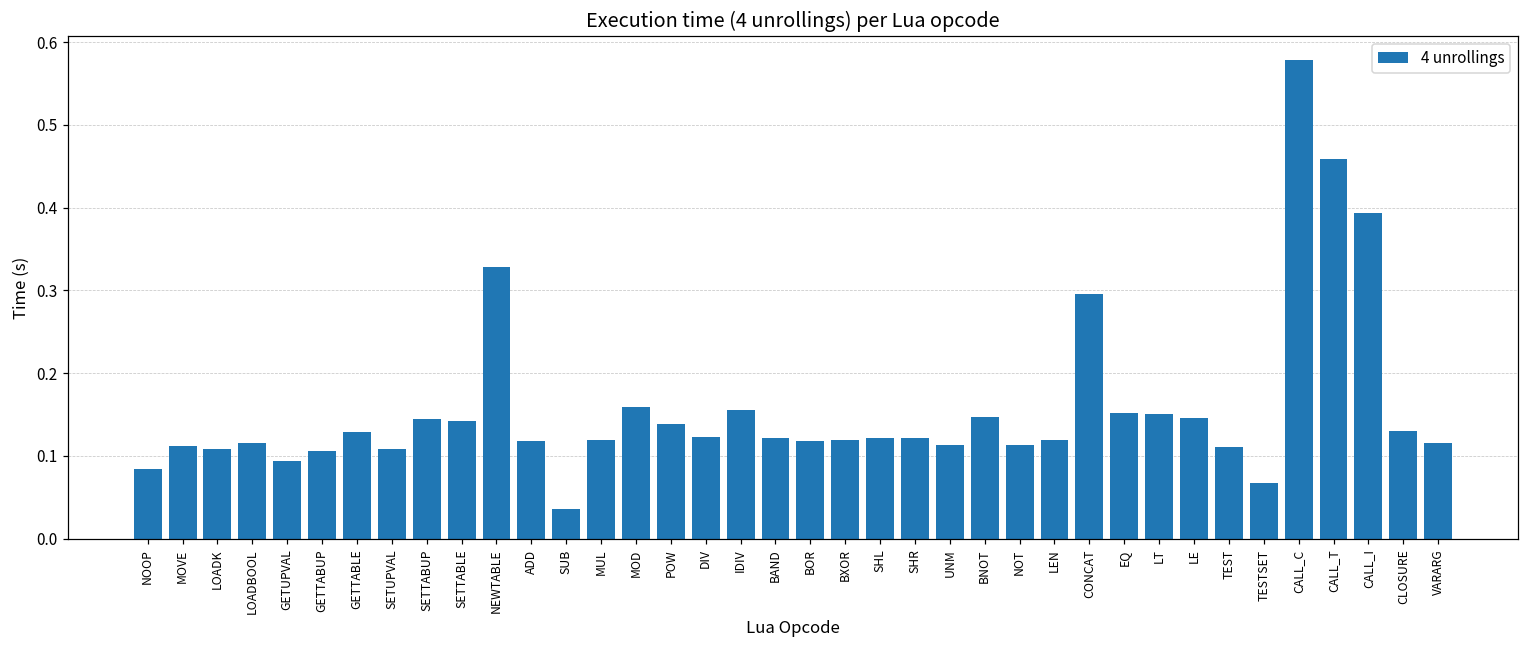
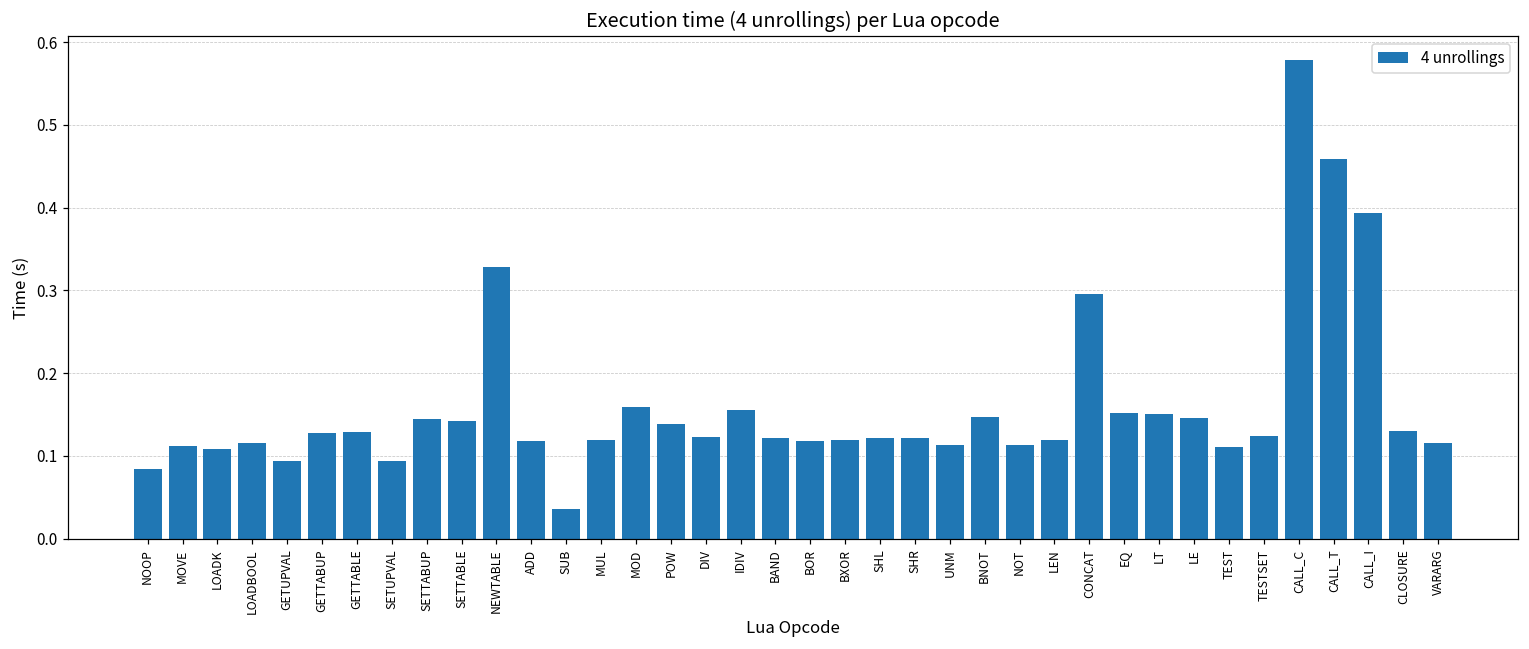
  {
    "NOOP": 0.08,
    "MOVE": 0.11,
    "LOADK": 0.11,
    "LOADBOOL": 0.12,
    "GETUPVAL": 0.09,
-   "GETTABUP": 0.11,
+   "GETTABUP": 0.13,
    "GETTABLE": 0.13,
-   "SETUPVAL": 0.11,
+   "SETUPVAL": 0.09,
    "SETTABUP": 0.14,
    "SETTABLE": 0.14,
    "NEWTABLE": 0.33,
    "ADD": 0.12,
    "SUB": 0.04,
    "MUL": 0.12,
    "MOD": 0.16,
    "POW": 0.14,
    "DIV": 0.12,
    "IDIV": 0.16,
    "BAND": 0.12,
    "BOR": 0.12,
    "BXOR": 0.12,
    "SHL": 0.12,
    "SHR": 0.12,
    "UNM": 0.11,
    "BNOT": 0.15,
    "NOT": 0.11,
    "LEN": 0.12,
    "CONCAT": 0.30,
    "EQ": 0.15,
    "LT": 0.15,
    "LE": 0.15,
    "TEST": 0.11,
-   "TESTSET": 0.07,
+   "TESTSET": 0.12,
    "CALL_C": 0.58,
    "CALL_T": 0.46,
    "CALL_I": 0.39,
    "CLOSURE": 0.13,
    "VARARG": 0.12
  }
